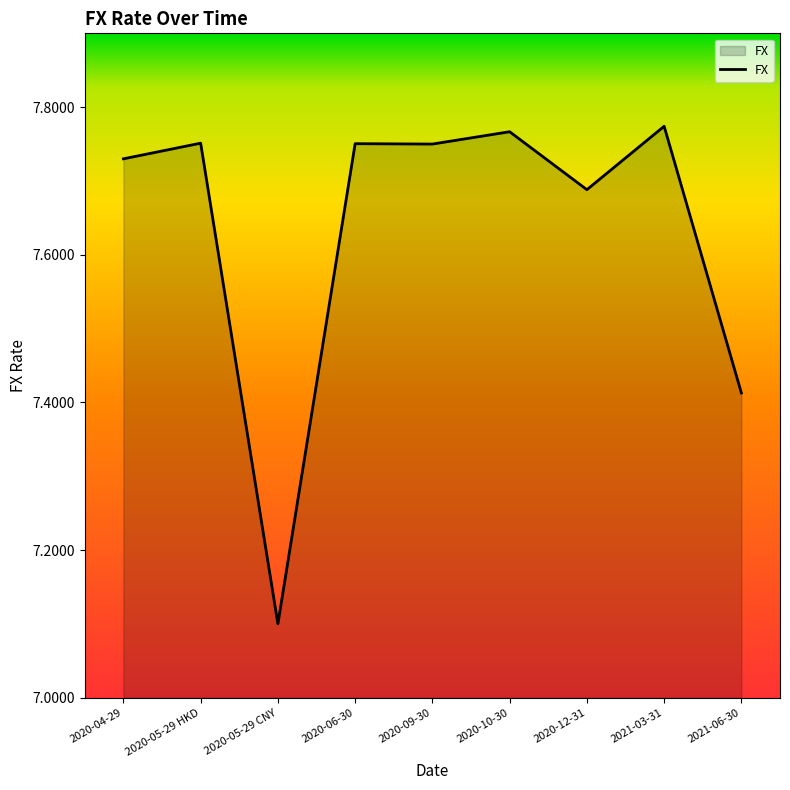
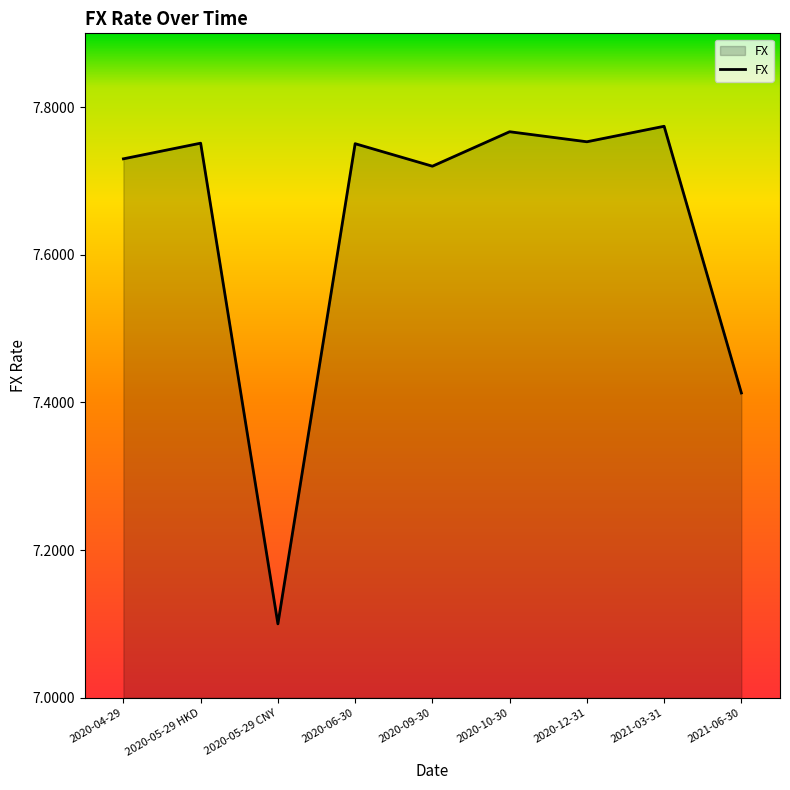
  {
    "2020-04-29": 7.73,
    "2020-05-29 HKD": 7.75,
    "2020-05-29 CNY": 7.10,
    "2020-06-30": 7.75,
-   "2020-09-30": 7.75,
+   "2020-09-30": 7.72,
    "2020-10-30": 7.77,
-   "2020-12-31": 7.69,
+   "2020-12-31": 7.75,
    "2021-03-31": 7.77,
    "2021-06-30": 7.41
  }
